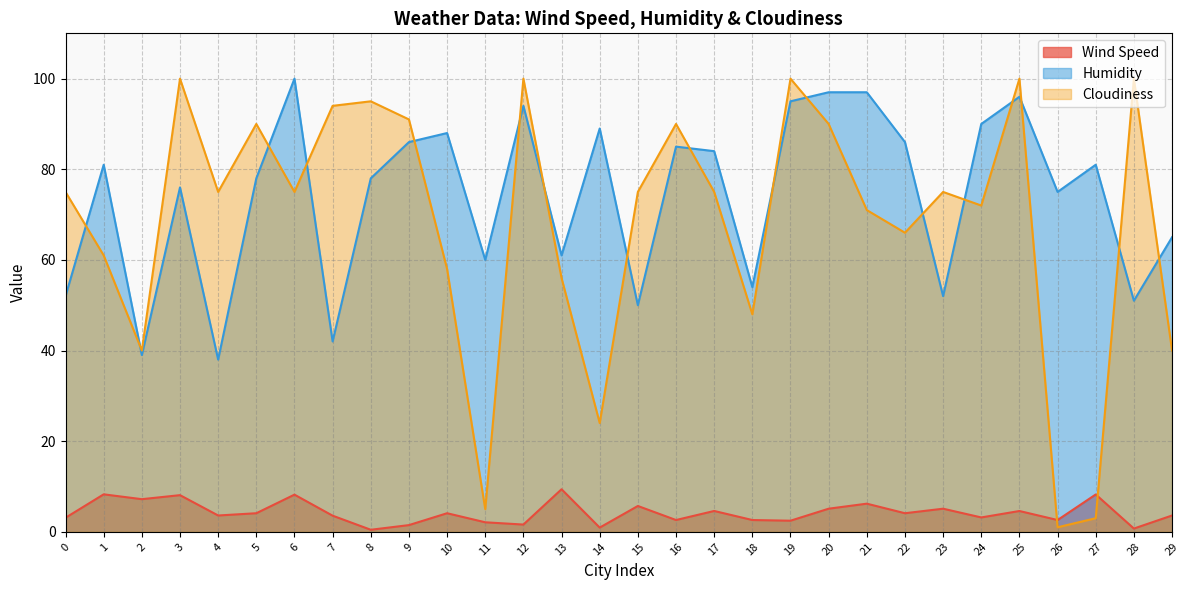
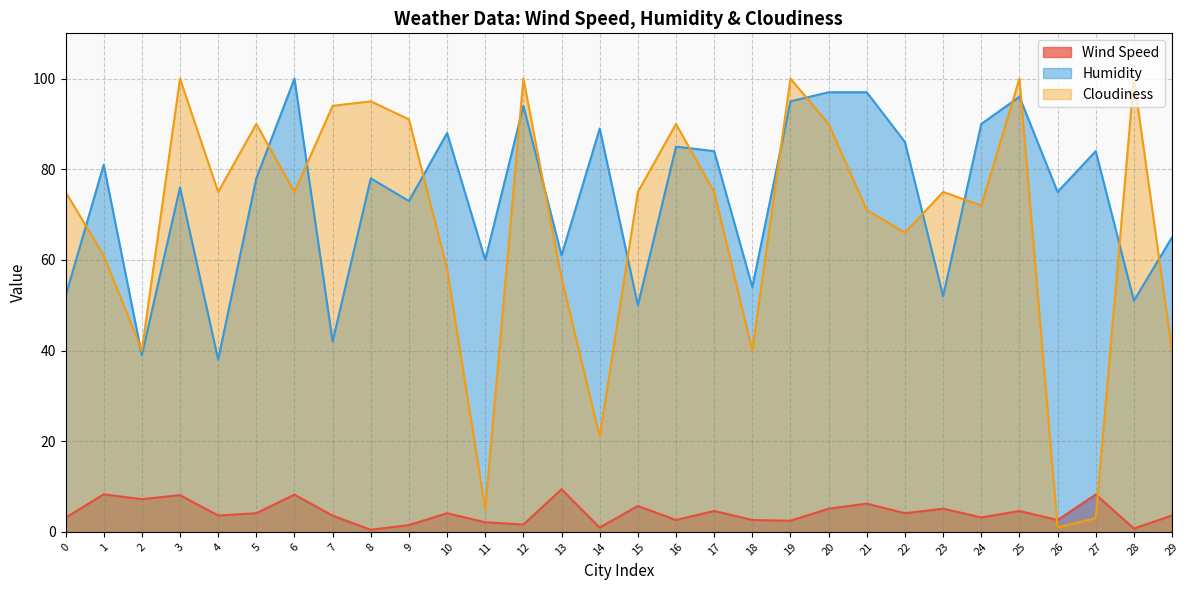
  {
    "Wind Speed": {
      "0": 3,
      "1": 8,
      "2": 7,
      "3": 8,
      "4": 4,
      "5": 4,
      "6": 8,
      "7": 4,
      "8": 0,
      "9": 1,
      "10": 4,
      "11": 2,
      "12": 2,
      "13": 9,
      "14": 1,
      "15": 6,
      "16": 3,
      "17": 5,
      "18": 3,
      "19": 2,
      "20": 5,
      "21": 6,
      "22": 4,
      "23": 5,
      "24": 3,
      "25": 5,
      "26": 3,
      "27": 8,
      "28": 1,
      "29": 4
    },
    "Humidity": {
      "0": 52,
      "1": 81,
      "2": 39,
      "3": 76,
      "4": 38,
      "5": 78,
      "6": 100,
      "7": 42,
      "8": 78,
-     "9": 86,
+     "9": 73,
      "10": 88,
      "11": 60,
      "12": 94,
      "13": 61,
      "14": 89,
      "15": 50,
      "16": 85,
      "17": 84,
      "18": 54,
      "19": 95,
      "20": 97,
      "21": 97,
      "22": 86,
      "23": 52,
      "24": 90,
      "25": 96,
      "26": 75,
-     "27": 81,
+     "27": 84,
      "28": 51,
      "29": 65
    },
    "Cloudiness": {
      "0": 75,
      "1": 61,
      "2": 40,
      "3": 100,
      "4": 75,
      "5": 90,
      "6": 75,
      "7": 94,
      "8": 95,
      "9": 91,
      "10": 58,
      "11": 5,
      "12": 100,
      "13": 56,
-     "14": 24,
+     "14": 21,
      "15": 75,
      "16": 90,
      "17": 75,
-     "18": 48,
+     "18": 40,
      "19": 100,
      "20": 90,
      "21": 71,
      "22": 66,
      "23": 75,
      "24": 72,
      "25": 100,
      "26": 1,
      "27": 3,
      "29": 40
    }
  }
